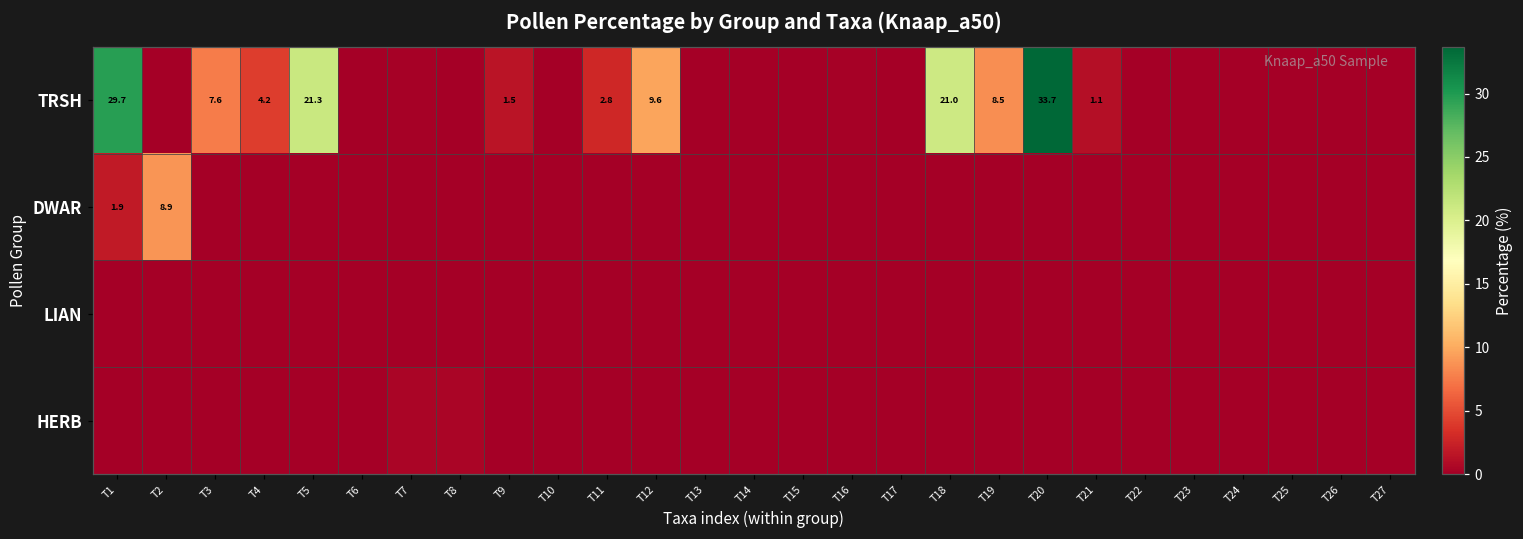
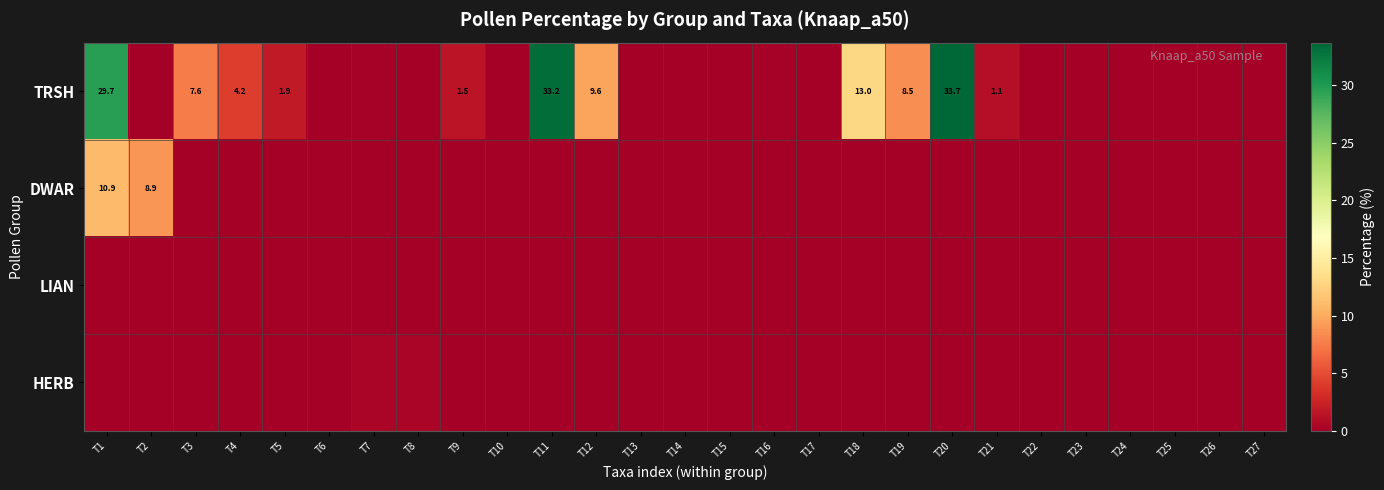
  {
    "TRSH": {
      "T1": 29.7,
      "T3": 7.6,
      "T4": 4.2,
-     "T5": 21.3,
+     "T5": 1.9,
      "T9": 1.5,
-     "T11": 2.8,
+     "T11": 33.2,
      "T12": 9.6,
-     "T18": 21.0,
+     "T18": 13.0,
      "T19": 8.5,
      "T20": 33.7,
      "T21": 1.1
    },
    "DWAR": {
-     "T1": 1.9,
+     "T1": 10.9,
      "T2": 8.9
    }
  }
